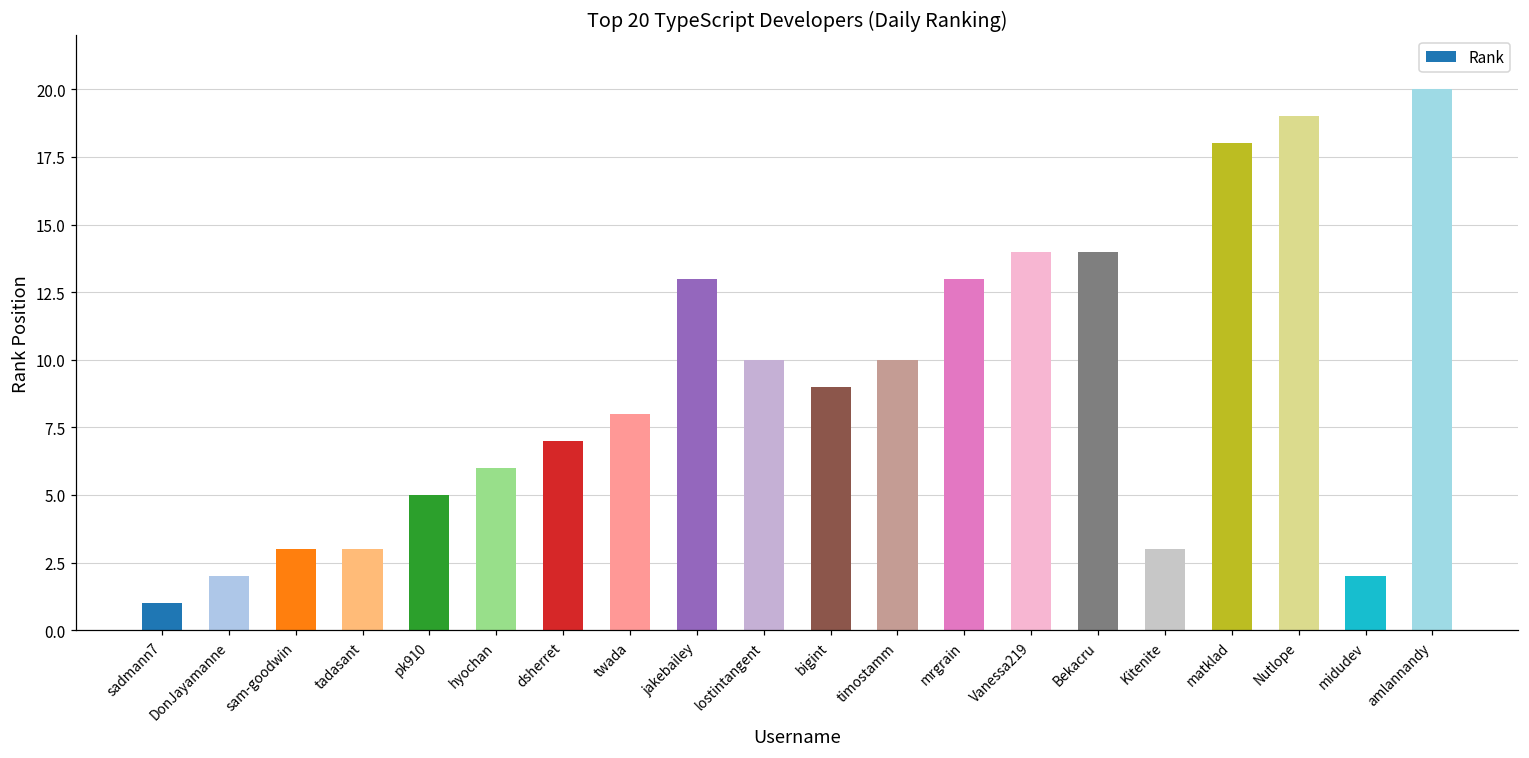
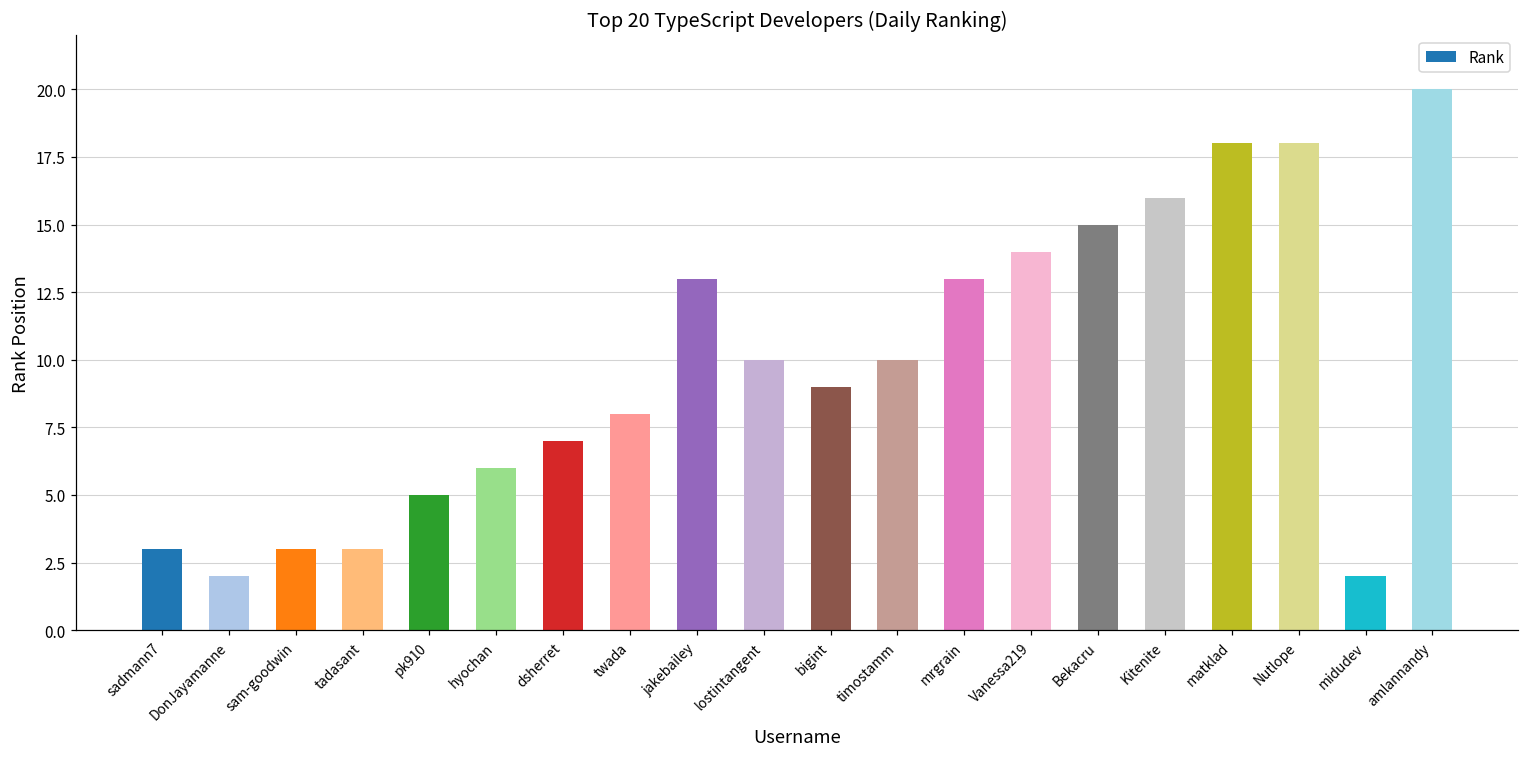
  {
-   "sadmann7": 1,
+   "sadmann7": 3,
    "DonJayamanne": 2,
    "sam-goodwin": 3,
    "tadasant": 3,
    "pk910": 5,
    "hyochan": 6,
    "dsherret": 7,
    "twada": 8,
    "jakebailey": 13,
    "lostintangent": 10,
    "bigint": 9,
    "timostamm": 10,
    "mrgrain": 13,
    "Vanessa219": 14,
-   "Bekacru": 14,
-   "Kitenite": 3,
+   "Bekacru": 15,
+   "Kitenite": 16,
    "matklad": 18,
-   "Nutlope": 19,
+   "Nutlope": 18,
    "midudev": 2,
    "amlannandy": 20
  }
